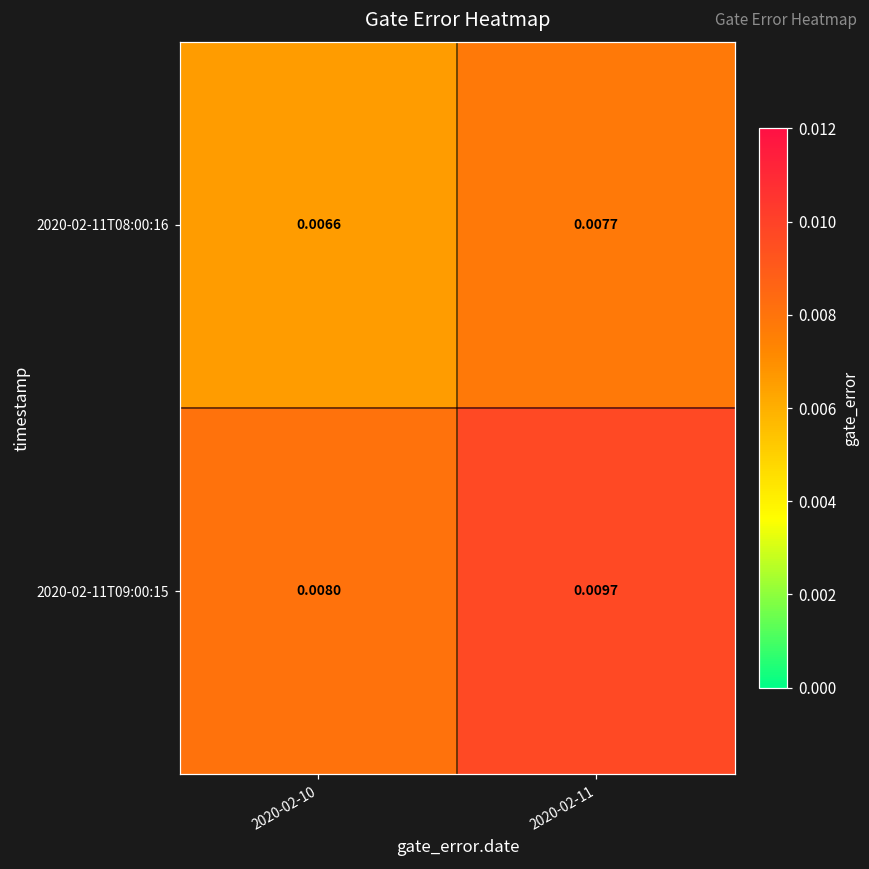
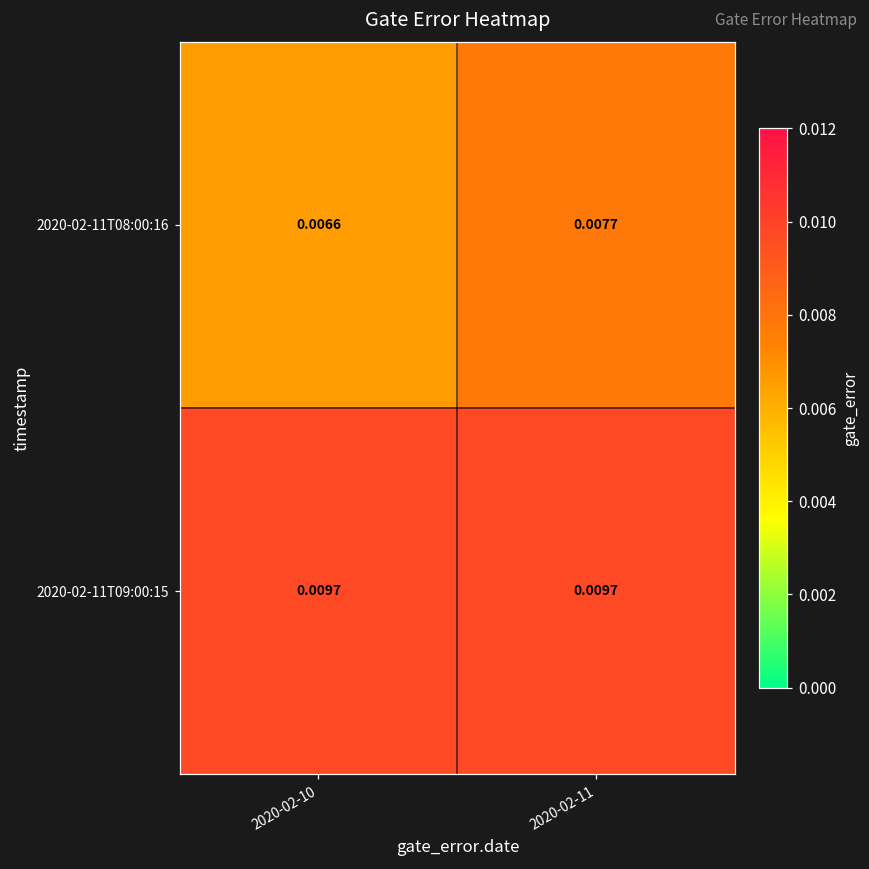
  {
    "2020-02-11T08:00:16": {
      "2020-02-10": 0.0066,
      "2020-02-11": 0.0077
    },
    "2020-02-11T09:00:15": {
-     "2020-02-10": 0.0080,
+     "2020-02-10": 0.0097,
      "2020-02-11": 0.0097
    }
  }
